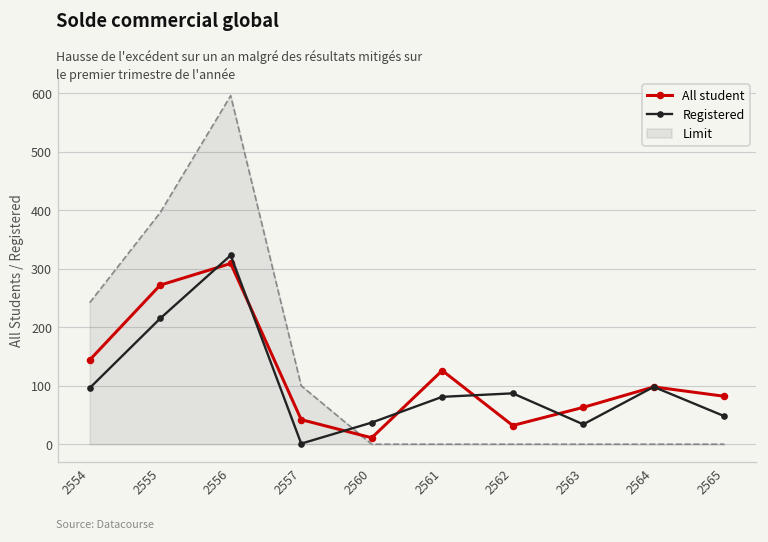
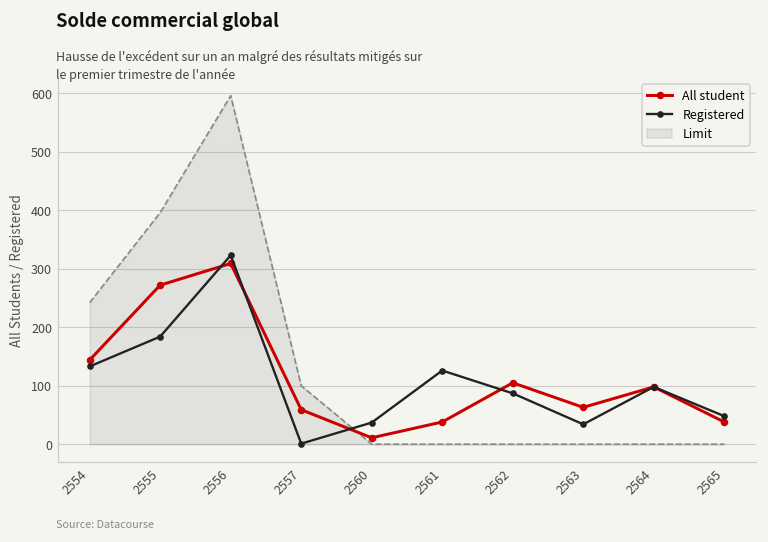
  {
    "All student": {
      "2554": 140,
      "2555": 270,
      "2556": 310,
-     "2557": 40,
+     "2557": 60,
      "2560": 10,
-     "2561": 130,
-     "2562": 30,
+     "2561": 40,
+     "2562": 110,
      "2563": 60,
-     "2565": 80
+     "2565": 40
    },
    "Registered": {
-     "2554": 100,
-     "2555": 220,
+     "2554": 130,
+     "2555": 180,
      "2556": 320,
      "2557": 0,
      "2560": 40,
-     "2561": 80,
+     "2561": 130,
      "2562": 90,
      "2563": 30,
      "2565": 50
    },
    "Limit": {
      "2554": 240,
      "2555": 400,
      "2556": 600,
      "2557": 100,
      "2560": 0,
      "2561": 0,
      "2562": 0,
      "2563": 0,
      "2564": 0,
      "2565": 0
    }
  }
